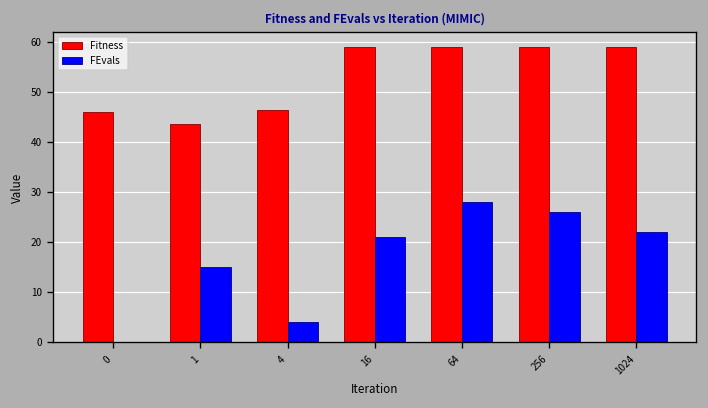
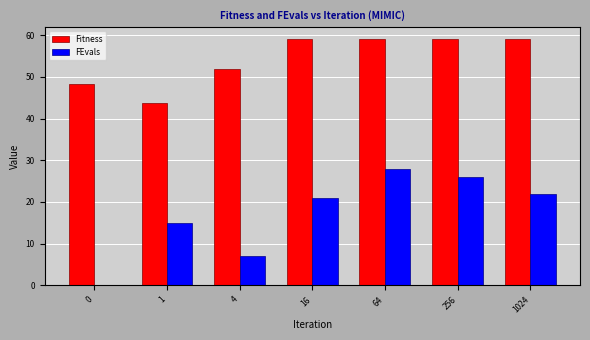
  {
    "Fitness": {
-     "0": 46,
+     "0": 48,
      "1": 44,
-     "4": 46,
+     "4": 52,
      "16": 59,
      "64": 59,
      "256": 59,
      "1024": 59
    },
    "FEvals": {
      "0": 0,
      "1": 15,
-     "4": 4,
+     "4": 7,
      "16": 21,
      "64": 28,
      "256": 26,
      "1024": 22
    }
  }
